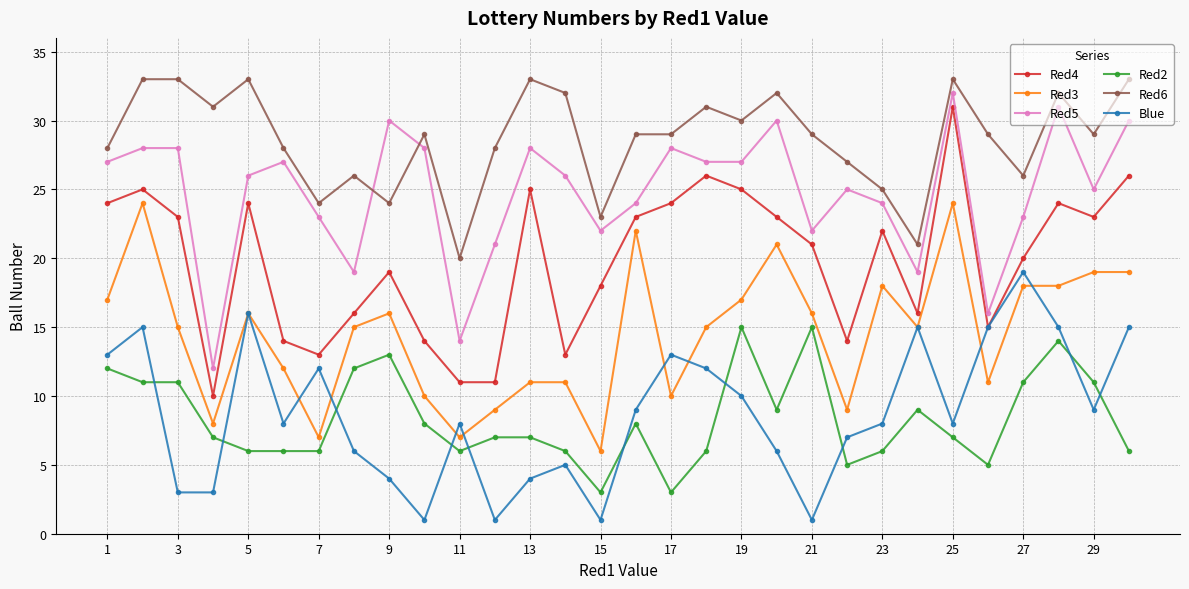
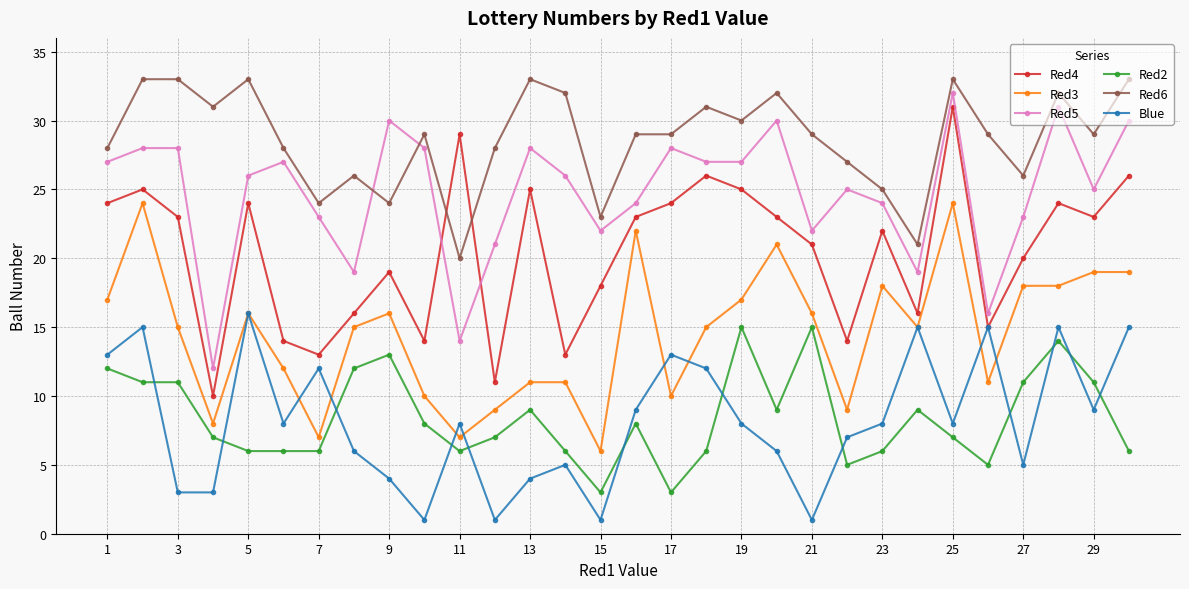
  {
    "Red4": {
      "1": 24,
      "3": 23,
      "5": 24,
      "7": 13,
      "9": 19,
-     "11": 11,
+     "11": 29,
      "13": 25,
      "15": 18,
      "17": 24,
      "19": 25,
      "21": 21,
      "23": 22,
      "25": 31,
      "27": 20,
      "29": 23
    },
    "Red3": {
      "1": 17,
      "3": 15,
      "7": 7,
      "9": 16,
      "11": 7,
      "13": 11,
      "15": 6,
      "17": 10,
      "19": 17,
      "21": 16,
      "23": 18,
      "25": 24,
      "27": 18,
      "29": 19
    },
    "Red5": {
      "1": 27,
      "3": 28,
      "5": 26,
      "7": 23,
      "9": 30,
      "11": 14,
      "13": 28,
      "15": 22,
      "17": 28,
      "19": 27,
      "21": 22,
      "23": 24,
      "25": 32,
      "27": 23,
      "29": 25
    },
    "Red2": {
      "1": 12,
      "3": 11,
      "5": 6,
      "7": 6,
      "9": 13,
      "11": 6,
-     "13": 7,
+     "13": 9,
      "15": 3,
      "17": 3,
      "19": 15,
      "21": 15,
      "23": 6,
      "25": 7,
      "27": 11,
      "29": 11
    },
    "Red6": {
      "1": 28,
      "3": 33,
      "5": 33,
      "7": 24,
      "9": 24,
      "11": 20,
      "13": 33,
      "15": 23,
      "17": 29,
      "19": 30,
      "21": 29,
      "23": 25,
      "25": 33,
      "27": 26,
      "29": 29
    },
    "Blue": {
      "1": 13,
      "3": 3,
      "7": 12,
      "9": 4,
      "11": 8,
      "13": 4,
      "15": 1,
      "17": 13,
-     "19": 10,
+     "19": 8,
      "21": 1,
      "23": 8,
      "25": 8,
-     "27": 19,
+     "27": 5,
      "29": 9
    }
  }
